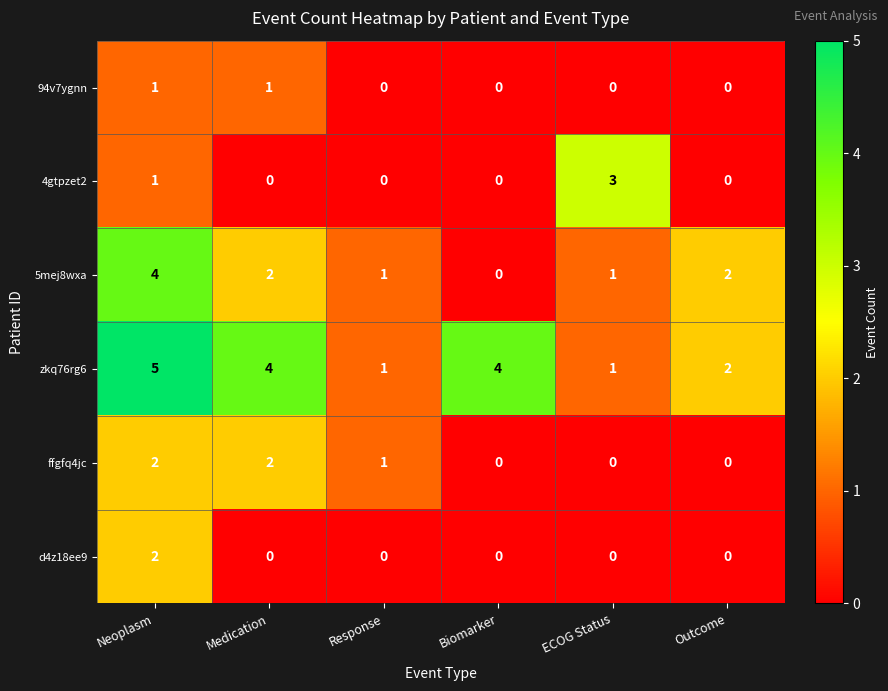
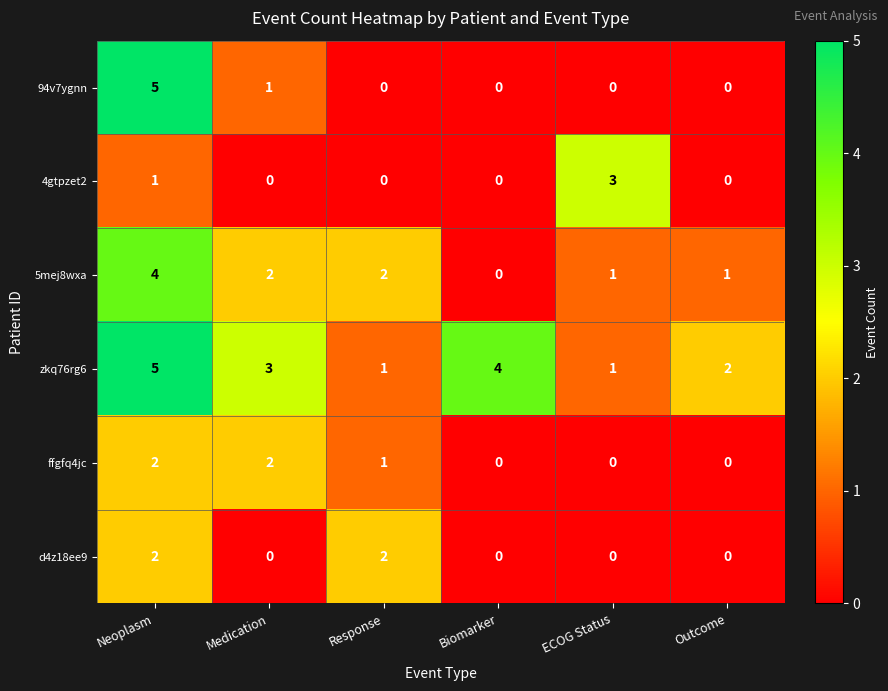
  {
    "94v7ygnn": {
-     "Neoplasm": 1,
+     "Neoplasm": 5,
      "Medication": 1,
      "Response": 0,
      "Biomarker": 0,
      "ECOG Status": 0,
      "Outcome": 0
    },
    "4gtpzet2": {
      "Neoplasm": 1,
      "Medication": 0,
      "Response": 0,
      "Biomarker": 0,
      "ECOG Status": 3,
      "Outcome": 0
    },
    "5mej8wxa": {
      "Neoplasm": 4,
      "Medication": 2,
-     "Response": 1,
+     "Response": 2,
      "Biomarker": 0,
      "ECOG Status": 1,
-     "Outcome": 2
+     "Outcome": 1
    },
    "zkq76rg6": {
      "Neoplasm": 5,
-     "Medication": 4,
+     "Medication": 3,
      "Response": 1,
      "Biomarker": 4,
      "ECOG Status": 1,
      "Outcome": 2
    },
    "ffgfq4jc": {
      "Neoplasm": 2,
      "Medication": 2,
      "Response": 1,
      "Biomarker": 0,
      "ECOG Status": 0,
      "Outcome": 0
    },
    "d4z18ee9": {
      "Neoplasm": 2,
      "Medication": 0,
-     "Response": 0,
+     "Response": 2,
      "Biomarker": 0,
      "ECOG Status": 0,
      "Outcome": 0
    }
  }
